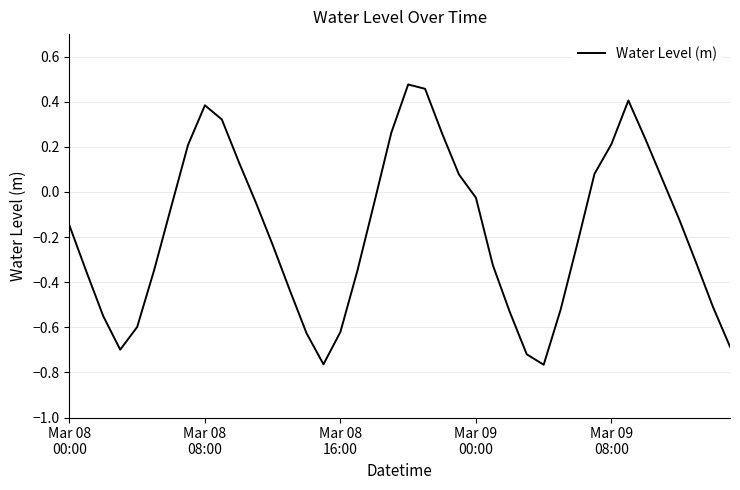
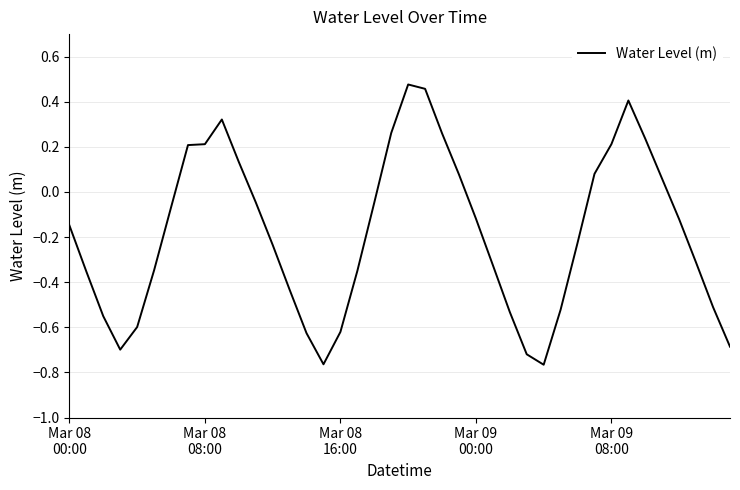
  {
    "Mar 08 00:00": -0.15,
-   "Mar 08 08:00": 0.38,
+   "Mar 08 08:00": 0.21,
    "Mar 08 16:00": -0.62,
-   "Mar 09 00:00": -0.03,
+   "Mar 09 00:00": -0.12,
    "Mar 09 08:00": 0.21
  }
